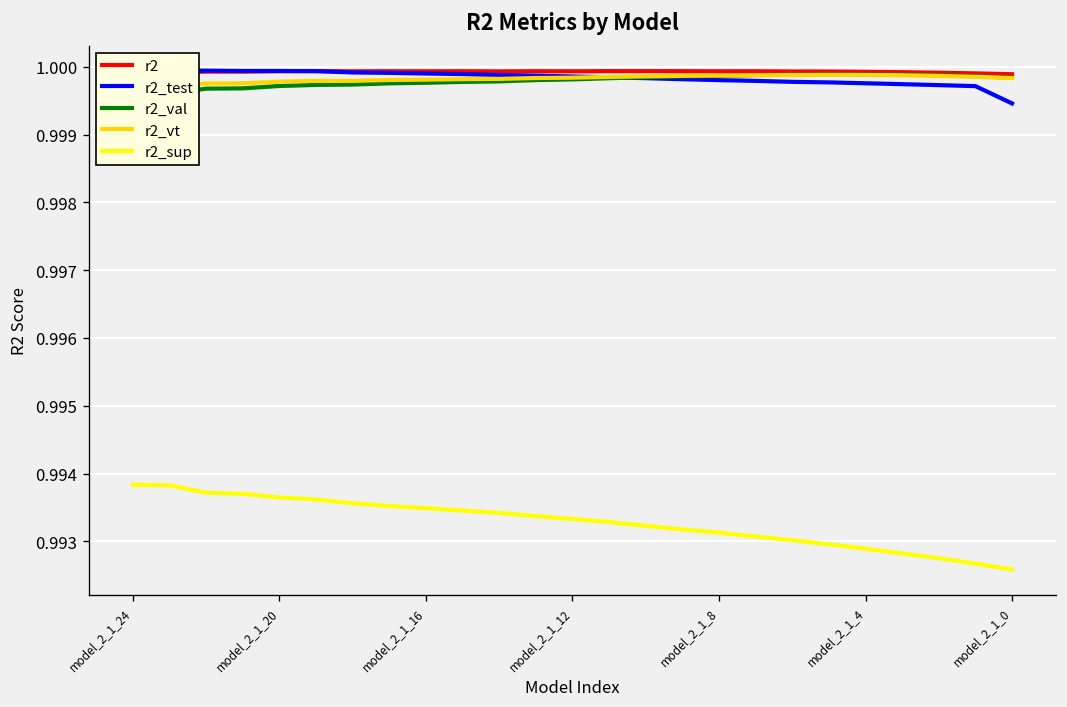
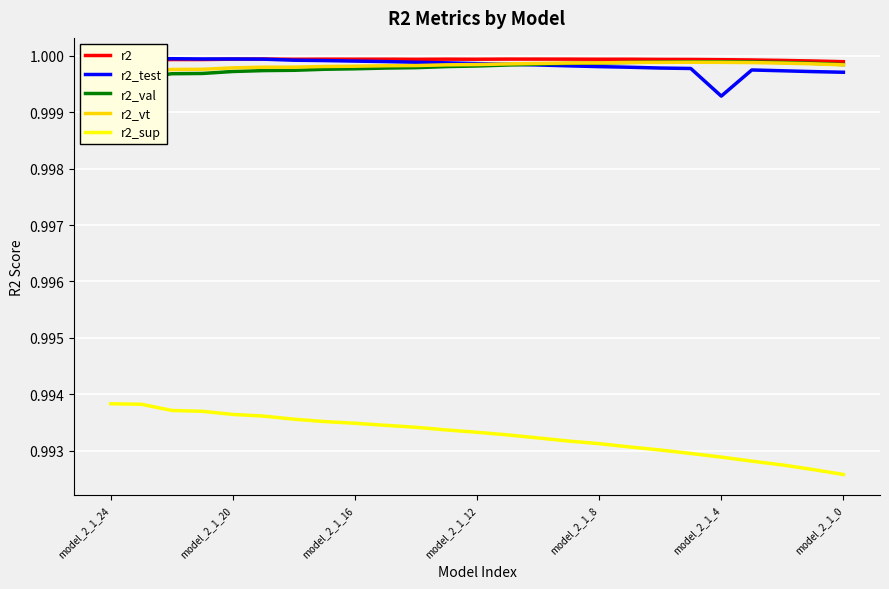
  {
    "r2": {
      "model_2_1_12": 0.9999,
      "model_2_1_8": 0.9999,
      "model_2_1_0": 0.9999
    },
    "r2_test": {
      "model_2_1_8": 0.9998,
-     "model_2_1_4": 0.9998,
-     "model_2_1_0": 0.9995
+     "model_2_1_4": 0.9993,
+     "model_2_1_0": 0.9997
    },
    "r2_val": {
      "model_2_1_20": 0.9997,
      "model_2_1_16": 0.9998
    }
  }
